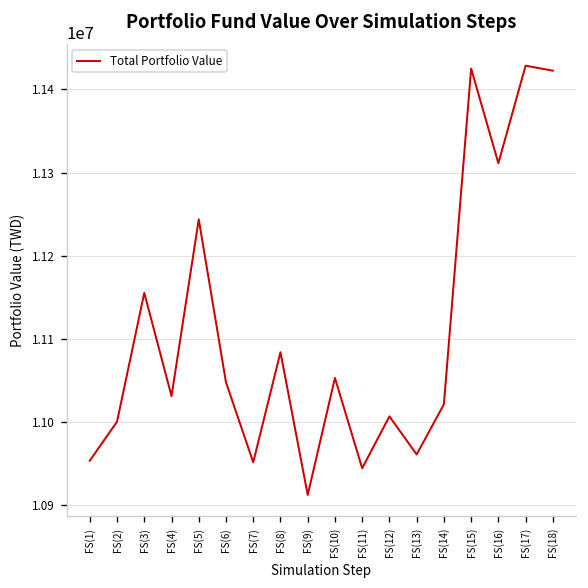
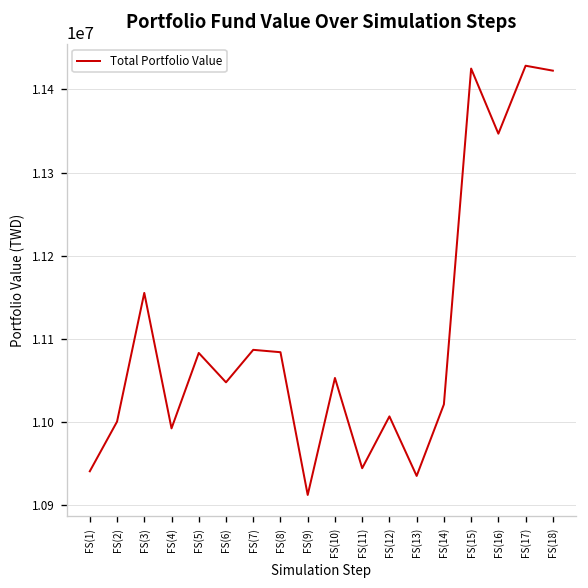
  {
-   "FS(1)": 10950000,
+   "FS(1)": 10940000,
    "FS(2)": 11000000,
    "FS(3)": 11160000,
-   "FS(4)": 11030000,
-   "FS(5)": 11240000,
+   "FS(4)": 10990000,
+   "FS(5)": 11080000,
    "FS(6)": 11050000,
-   "FS(7)": 10950000,
+   "FS(7)": 11090000,
    "FS(8)": 11080000,
    "FS(9)": 10910000,
    "FS(10)": 11050000,
    "FS(11)": 10940000,
    "FS(12)": 11010000,
-   "FS(13)": 10960000,
+   "FS(13)": 10940000,
    "FS(14)": 11020000,
    "FS(15)": 11430000,
-   "FS(16)": 11310000,
+   "FS(16)": 11350000,
    "FS(17)": 11430000,
    "FS(18)": 11420000
  }
